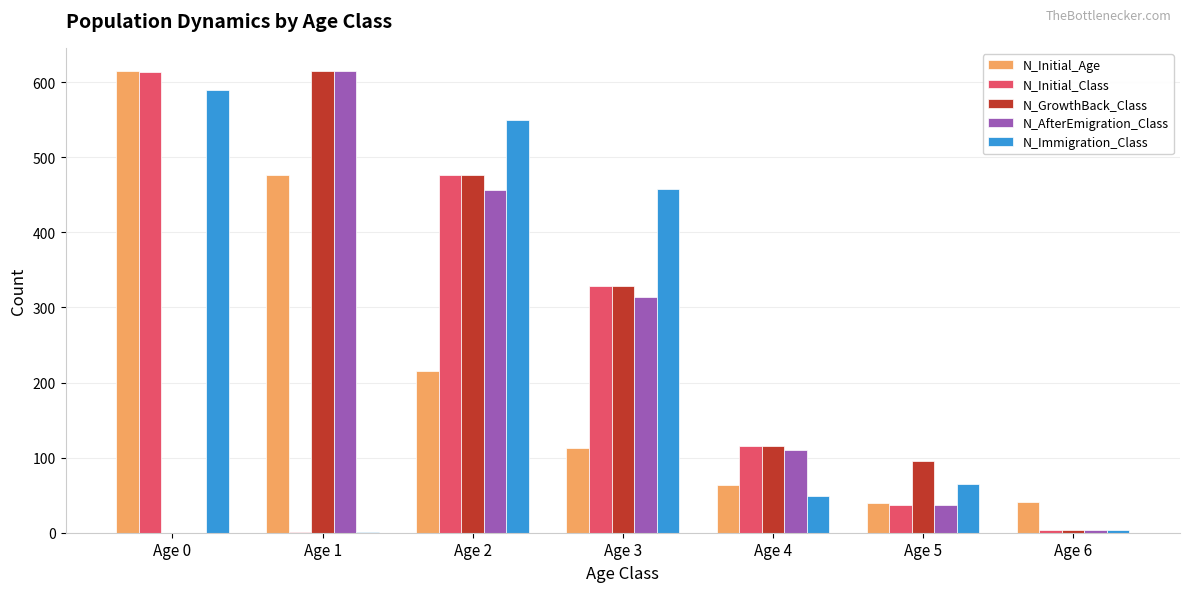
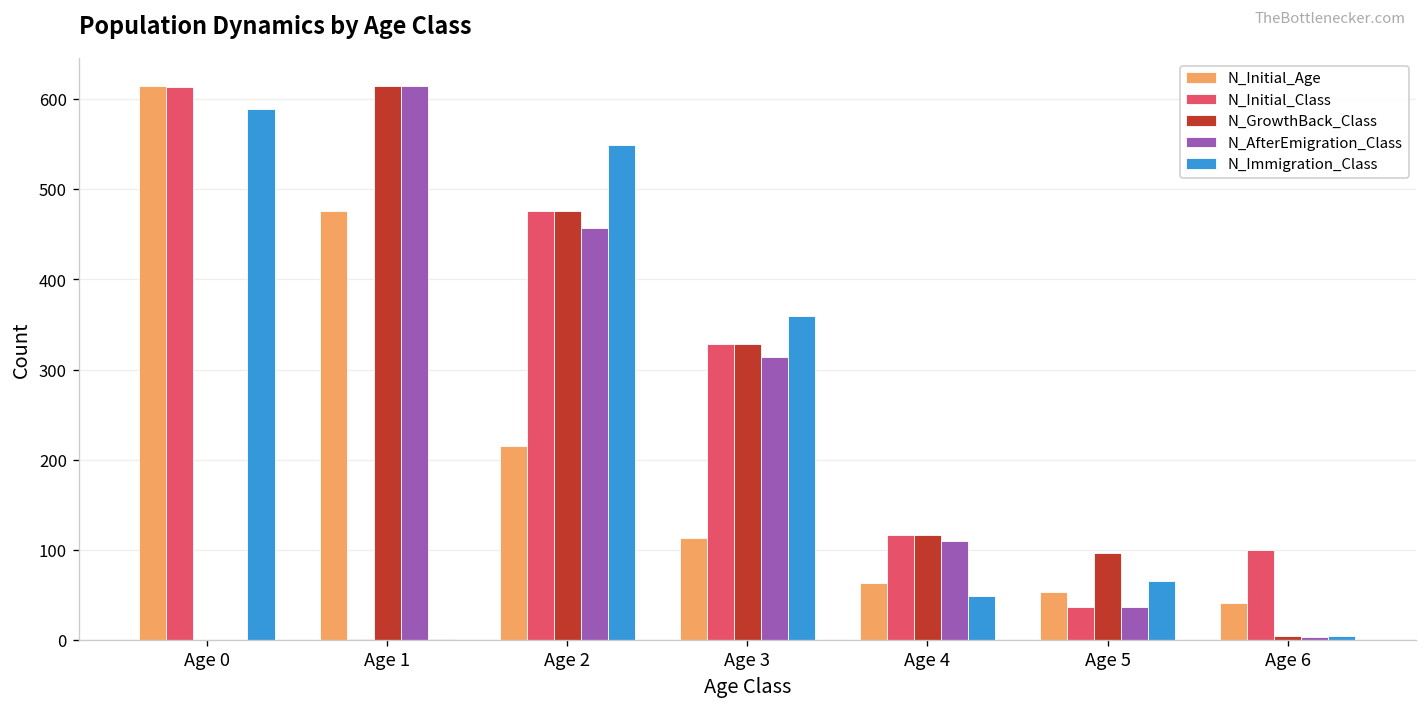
  {
    "N_Initial_Age": {
      "Age 0": 620,
      "Age 1": 480,
      "Age 2": 220,
      "Age 3": 110,
      "Age 4": 60,
-     "Age 5": 40,
+     "Age 5": 50,
      "Age 6": 40
    },
    "N_Initial_Class": {
      "Age 0": 610,
      "Age 2": 480,
      "Age 3": 330,
      "Age 4": 120,
      "Age 5": 40,
-     "Age 6": 0
+     "Age 6": 100
    },
    "N_GrowthBack_Class": {
      "Age 0": 0,
      "Age 1": 620,
      "Age 2": 480,
      "Age 3": 330,
      "Age 4": 120,
      "Age 5": 100,
      "Age 6": 0
    },
    "N_AfterEmigration_Class": {
      "Age 0": 0,
      "Age 1": 620,
      "Age 2": 460,
      "Age 3": 310,
      "Age 4": 110,
      "Age 5": 40
    },
    "N_Immigration_Class": {
      "Age 0": 590,
      "Age 2": 550,
-     "Age 3": 460,
+     "Age 3": 360,
      "Age 4": 50,
      "Age 5": 70,
      "Age 6": 0
    }
  }
